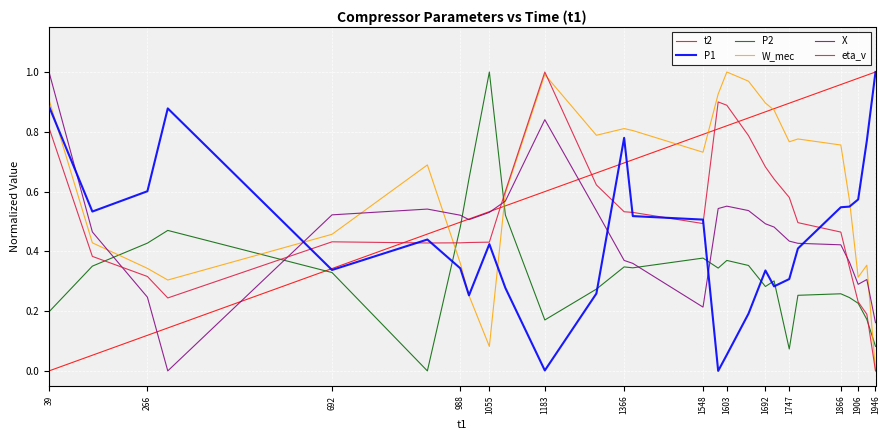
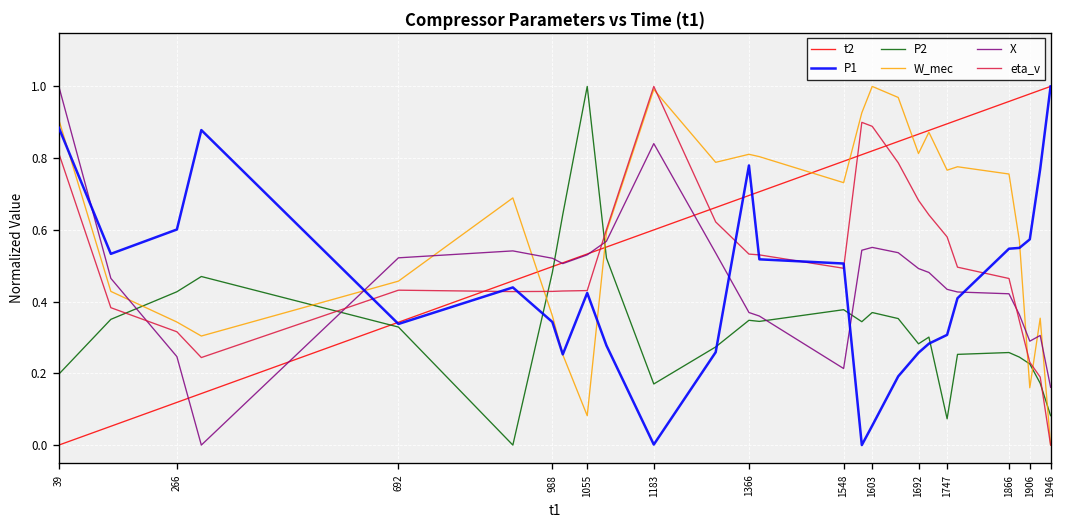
  {
    "t2": {
      "39": 0.00,
      "266": 0.12,
      "988": 0.50,
      "1183": 0.60,
      "1366": 0.70,
      "1548": 0.79,
      "1603": 0.82,
      "1692": 0.87,
      "1747": 0.90,
      "1866": 0.96,
      "1906": 0.98
    },
    "P1": {
      "39": 0.88,
      "266": 0.60,
      "988": 0.34,
      "1183": 0.00,
      "1366": 0.78,
      "1548": 0.51,
      "1603": 0.05,
-     "1692": 0.34,
+     "1692": 0.26,
      "1747": 0.31,
      "1866": 0.55,
      "1906": 0.57
    },
    "P2": {
      "39": 0.20,
      "266": 0.43,
      "988": 0.48,
      "1055": 1.00,
      "1183": 0.17,
      "1366": 0.35,
      "1548": 0.38,
      "1603": 0.37,
      "1692": 0.28,
      "1747": 0.07,
      "1866": 0.26,
      "1946": 0.08
    },
    "W_mec": {
      "39": 0.91,
      "266": 0.34,
      "692": 0.46,
      "988": 0.36,
      "1055": 0.08,
      "1183": 0.99,
      "1366": 0.81,
      "1548": 0.73,
      "1603": 1.00,
-     "1692": 0.90,
+     "1692": 0.81,
      "1747": 0.77,
      "1866": 0.76,
-     "1906": 0.31
+     "1906": 0.16
    },
    "X": {
      "39": 1.00,
      "266": 0.25,
      "692": 0.52,
      "988": 0.52,
      "1183": 0.84,
      "1366": 0.37,
      "1548": 0.21,
      "1603": 0.55,
      "1692": 0.49,
      "1747": 0.43,
      "1866": 0.42,
      "1906": 0.29,
      "1946": 0.16
    },
    "eta_v": {
      "39": 0.81,
      "266": 0.32,
      "692": 0.43,
      "988": 0.43,
      "1183": 1.00,
      "1366": 0.53,
      "1548": 0.49,
      "1603": 0.89,
      "1692": 0.68,
      "1747": 0.58,
      "1866": 0.46
    }
  }
